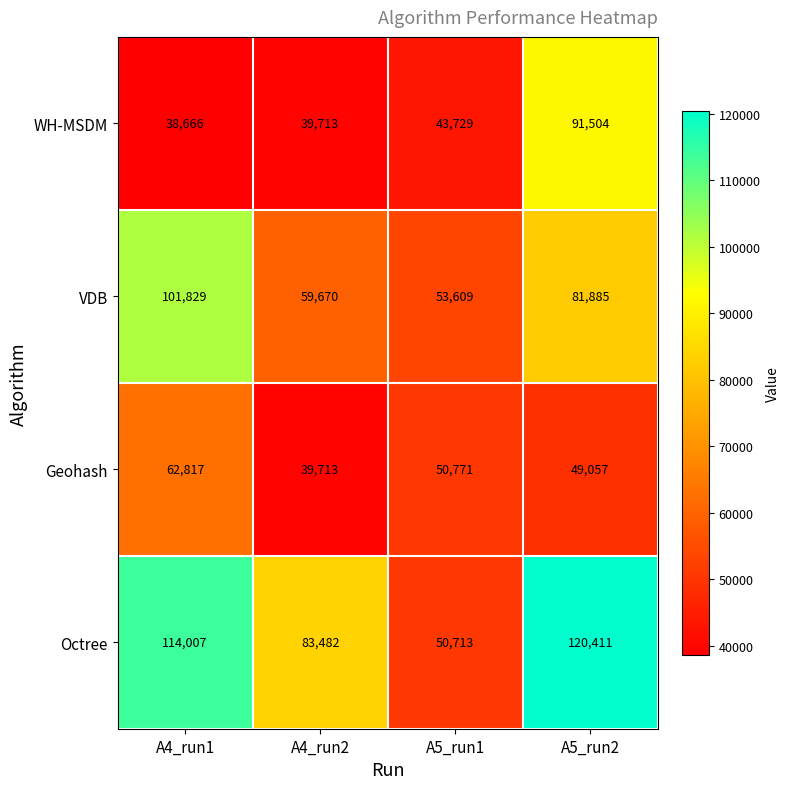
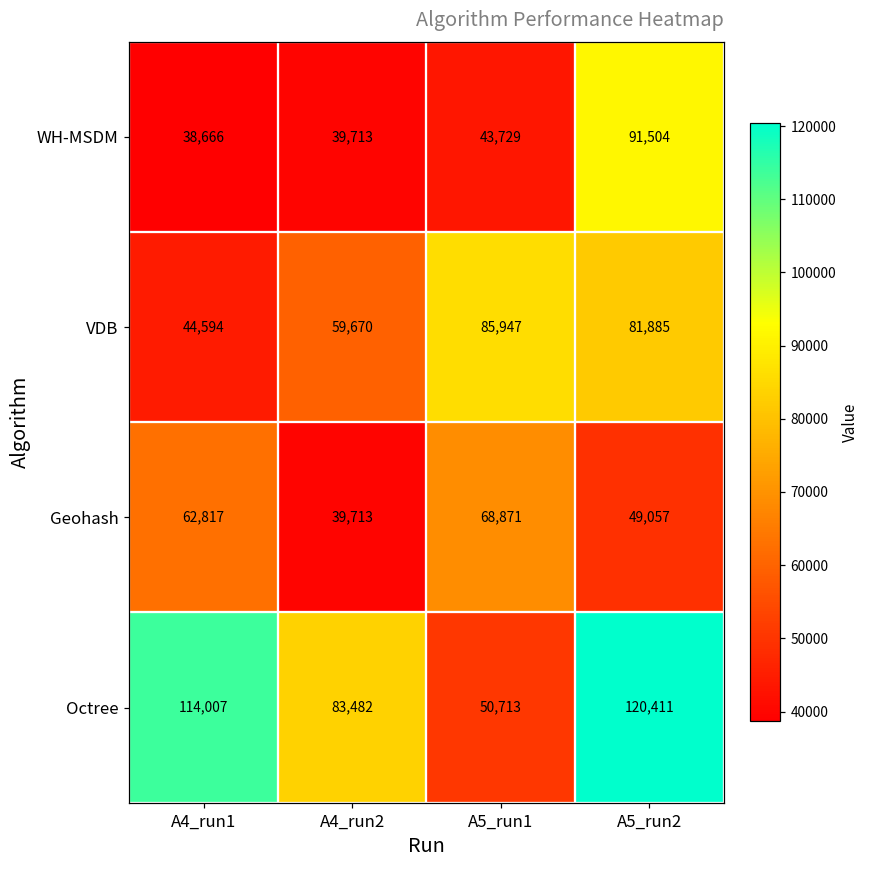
  {
    "WH-MSDM": {
      "A4_run1": "38,666",
      "A4_run2": "39,713",
      "A5_run1": "43,729",
      "A5_run2": "91,504"
    },
    "VDB": {
-     "A4_run1": "101,829",
+     "A4_run1": "44,594",
      "A4_run2": "59,670",
-     "A5_run1": "53,609",
+     "A5_run1": "85,947",
      "A5_run2": "81,885"
    },
    "Geohash": {
      "A4_run1": "62,817",
      "A4_run2": "39,713",
-     "A5_run1": "50,771",
+     "A5_run1": "68,871",
      "A5_run2": "49,057"
    },
    "Octree": {
      "A4_run1": "114,007",
      "A4_run2": "83,482",
      "A5_run1": "50,713",
      "A5_run2": "120,411"
    }
  }
